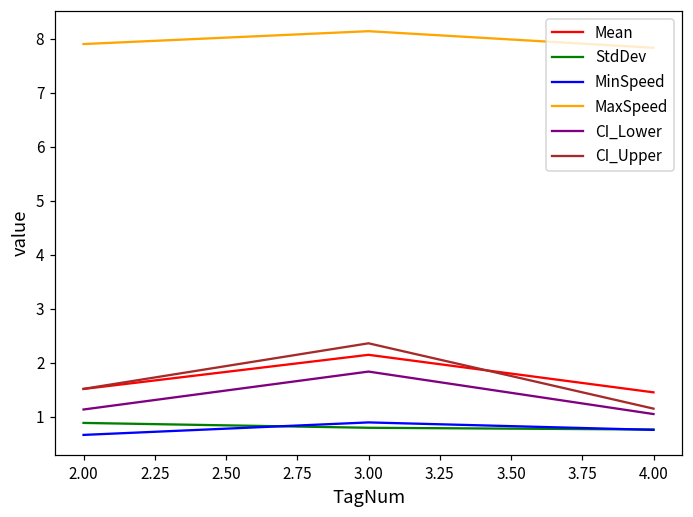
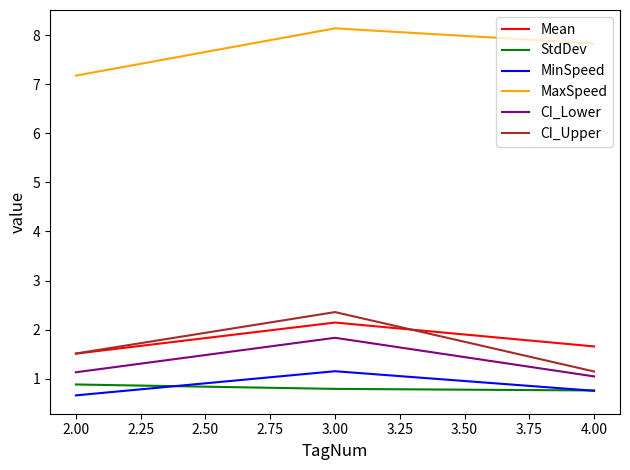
  {
    "Mean": {
      "3.00": 2.1,
-     "4.00": 1.4
+     "4.00": 1.7
    },
    "StdDev": {
      "2.00": 0.9,
      "3.00": 0.8
    },
    "MinSpeed": {
      "2.00": 0.7,
-     "3.00": 0.9
+     "3.00": 1.2
    },
    "MaxSpeed": {
-     "2.00": 7.9,
+     "2.00": 7.2,
      "3.00": 8.1
    },
    "CI_Lower": {
      "2.00": 1.1,
      "3.00": 1.8,
      "4.00": 1.0
    },
    "CI_Upper": {
      "3.00": 2.4,
      "4.00": 1.1
    }
  }
